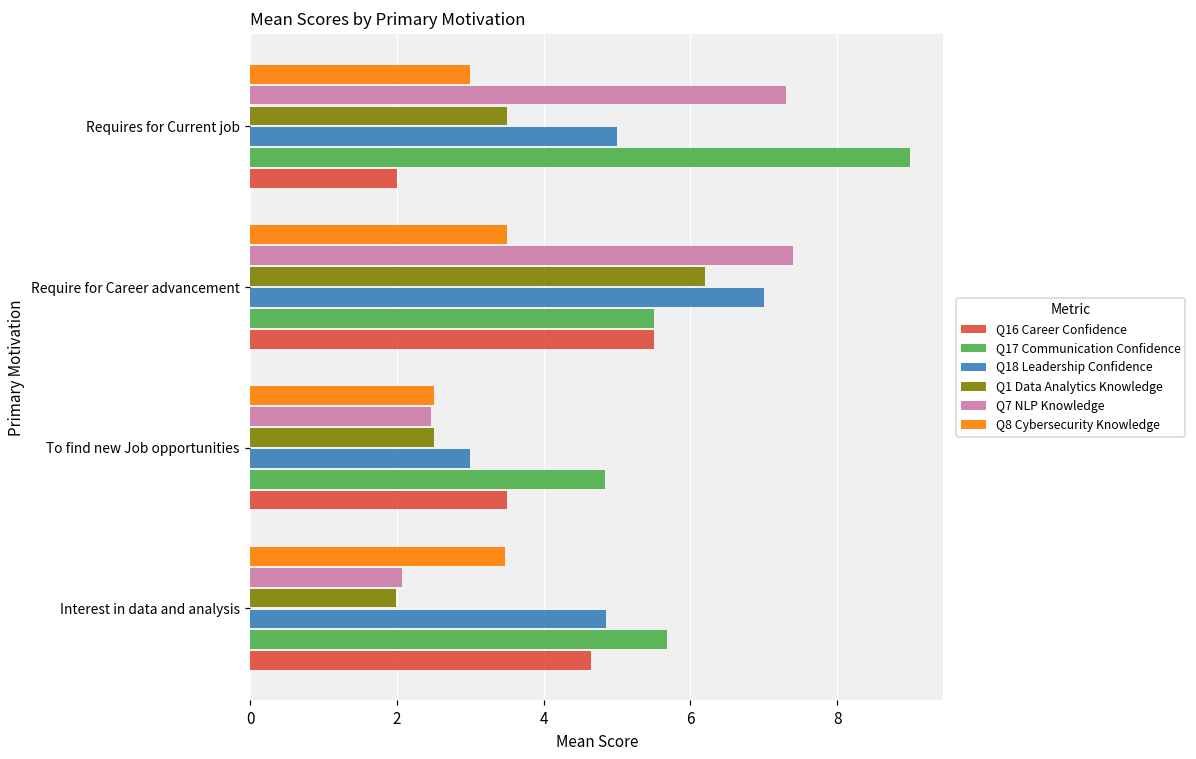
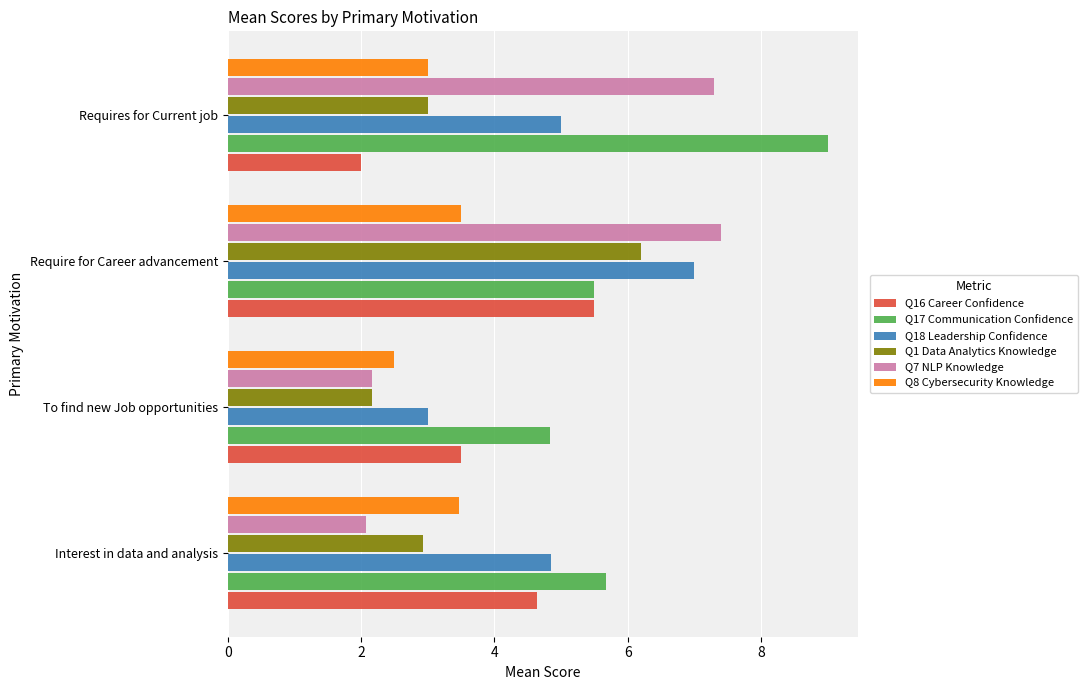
  {
    "Q16 Career Confidence": {
      "Requires for Current job": 2.0,
      "Require for Career advancement": 5.5,
      "To find new Job opportunities": 3.5,
      "Interest in data and analysis": 4.6
    },
    "Q17 Communication Confidence": {
      "Requires for Current job": 9.0,
      "Require for Career advancement": 5.5,
      "To find new Job opportunities": 4.8,
      "Interest in data and analysis": 5.7
    },
    "Q18 Leadership Confidence": {
      "Requires for Current job": 5.0,
      "Require for Career advancement": 7.0,
      "To find new Job opportunities": 3.0,
      "Interest in data and analysis": 4.9
    },
    "Q1 Data Analytics Knowledge": {
-     "Requires for Current job": 3.5,
+     "Requires for Current job": 3.0,
      "Require for Career advancement": 6.2,
-     "To find new Job opportunities": 2.5,
-     "Interest in data and analysis": 2.0
+     "To find new Job opportunities": 2.2,
+     "Interest in data and analysis": 2.9
    },
    "Q7 NLP Knowledge": {
      "Requires for Current job": 7.3,
      "Require for Career advancement": 7.4,
-     "To find new Job opportunities": 2.5,
+     "To find new Job opportunities": 2.2,
      "Interest in data and analysis": 2.1
    },
    "Q8 Cybersecurity Knowledge": {
      "Requires for Current job": 3.0,
      "Require for Career advancement": 3.5,
      "To find new Job opportunities": 2.5,
      "Interest in data and analysis": 3.5
    }
  }
